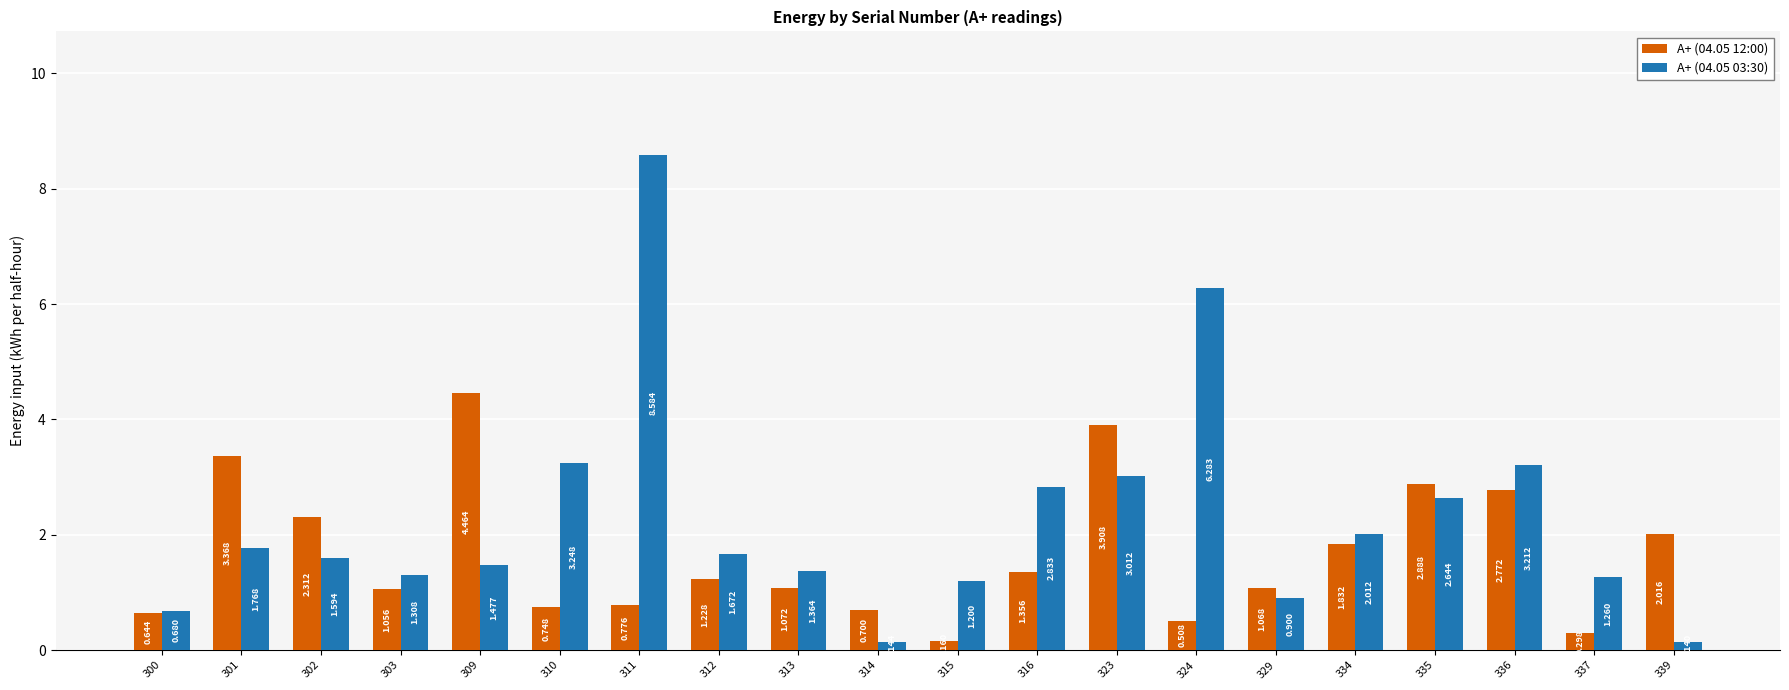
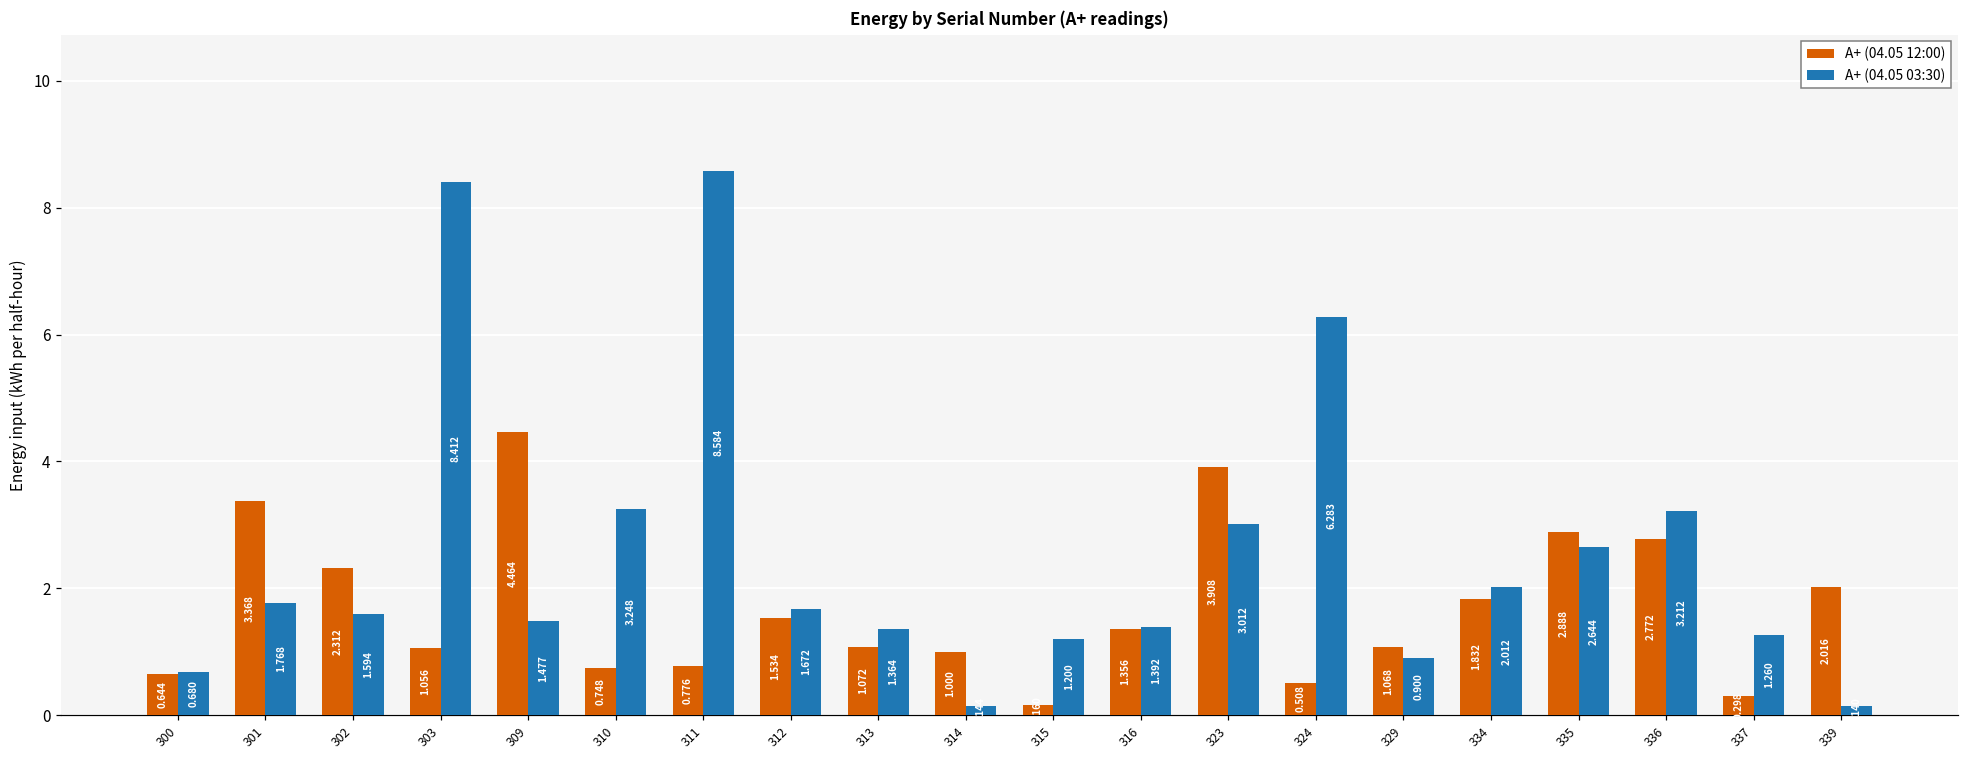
  {
    "A+ (04.05 12:00)": {
      "300": 0.644,
      "301": 3.368,
      "302": 2.312,
      "303": 1.056,
      "309": 4.464,
      "310": 0.748,
      "311": 0.776,
-     "312": 1.228,
+     "312": 1.534,
      "313": 1.072,
-     "314": 0.700,
+     "314": 1.000,
      "316": 1.356,
      "323": 3.908,
      "324": 0.508,
      "329": 1.068,
      "334": 1.832,
      "335": 2.888,
      "336": 2.772,
      "337": 0.298,
      "339": 2.016
    },
    "A+ (04.05 03:30)": {
      "300": 0.680,
      "301": 1.768,
      "302": 1.594,
-     "303": 1.308,
+     "303": 8.412,
      "309": 1.477,
      "310": 3.248,
      "311": 8.584,
      "312": 1.672,
      "313": 1.364,
      "315": 1.200,
-     "316": 2.833,
+     "316": 1.392,
      "323": 3.012,
      "324": 6.283,
      "329": 0.900,
      "334": 2.012,
      "335": 2.644,
      "336": 3.212,
      "337": 1.260
    }
  }
